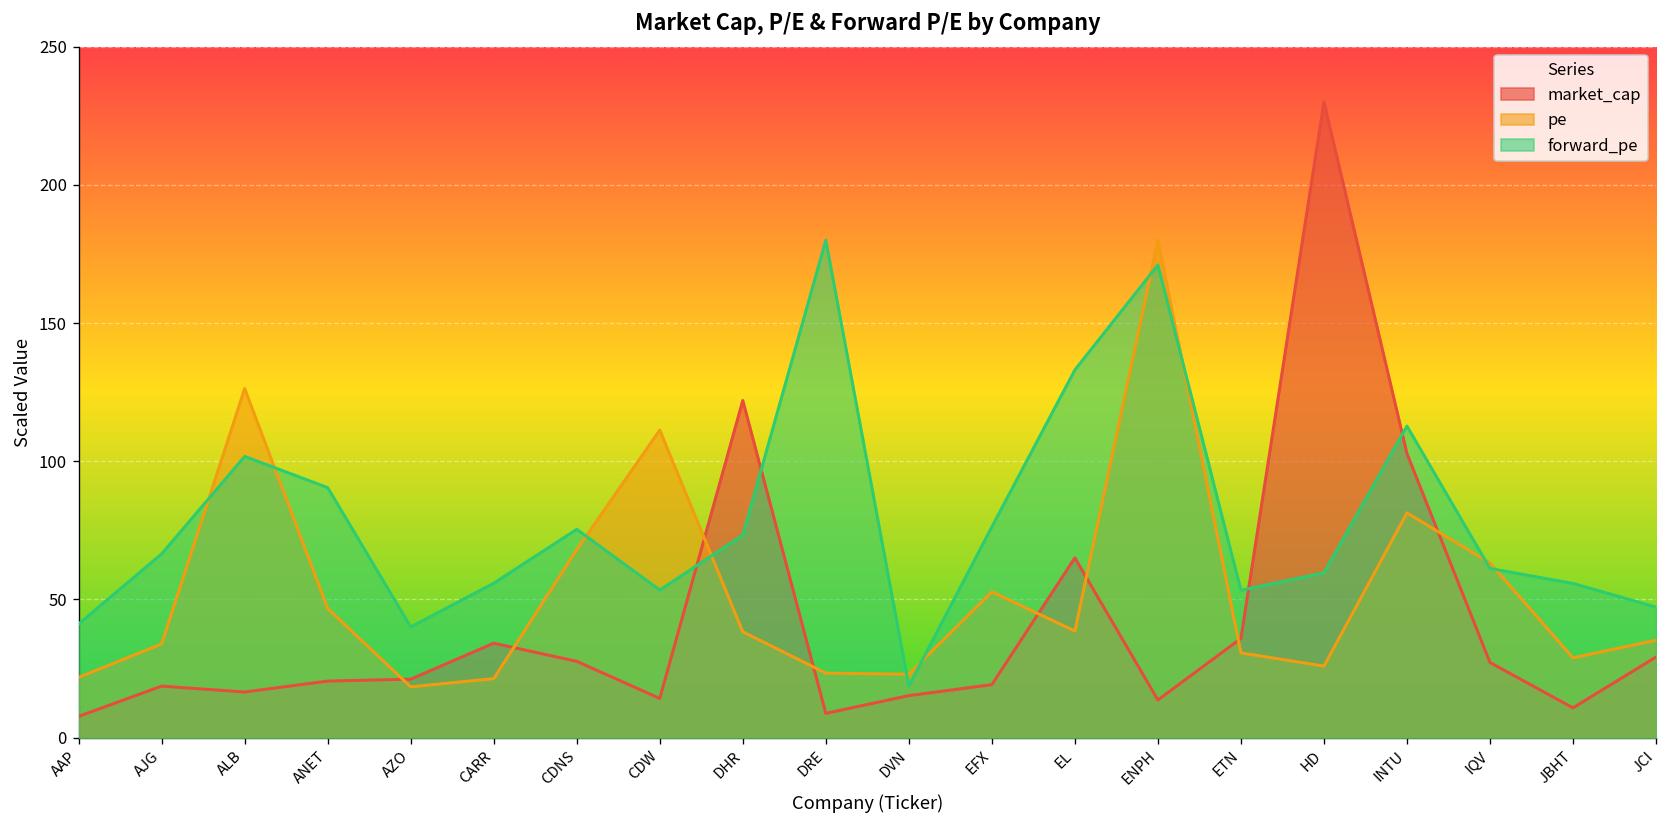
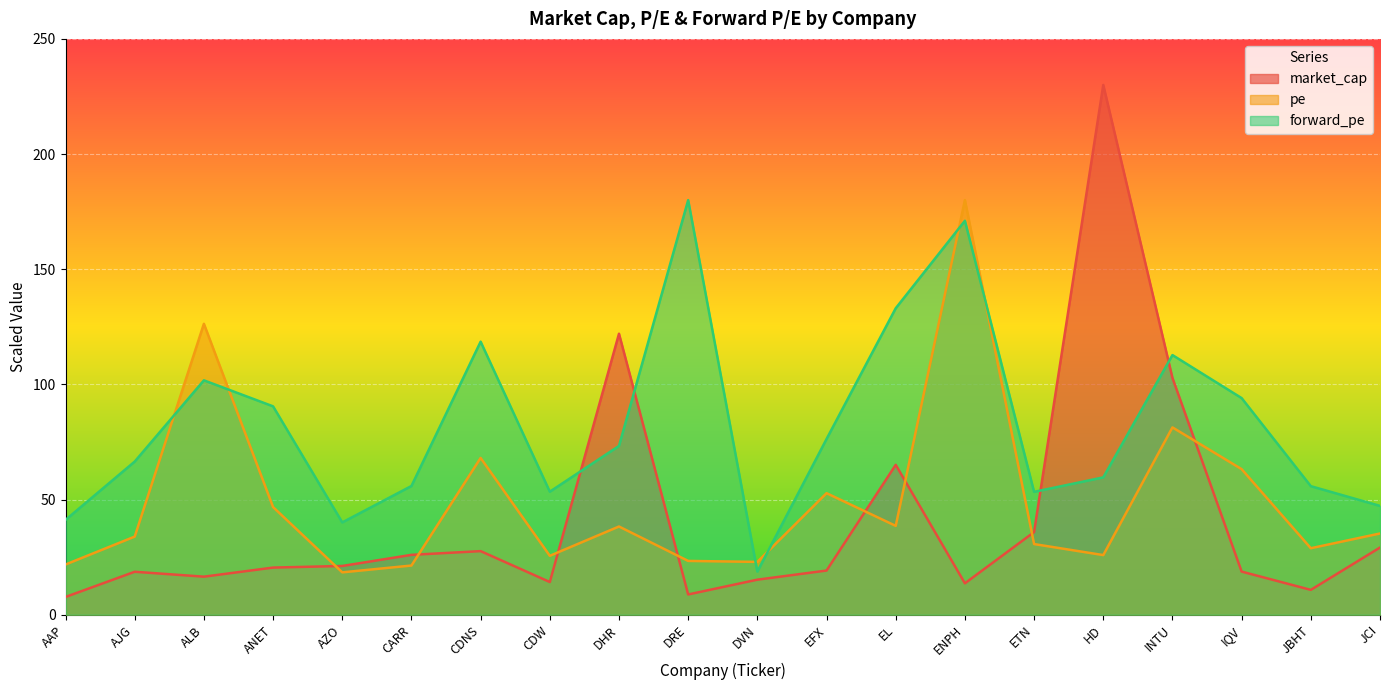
  {
    "market_cap": {
      "AAP": 8,
      "AJG": 19,
      "ALB": 17,
      "ANET": 20,
      "AZO": 21,
-     "CARR": 34,
+     "CARR": 26,
      "CDNS": 28,
      "CDW": 14,
      "DHR": 122,
      "DRE": 9,
      "DVN": 15,
      "EFX": 19,
      "EL": 65,
      "ENPH": 14,
      "ETN": 36,
      "HD": 230,
      "INTU": 103,
-     "IQV": 27,
+     "IQV": 19,
      "JBHT": 11,
      "JCI": 29
    },
    "pe": {
      "AAP": 22,
      "AJG": 34,
      "ALB": 126,
      "ANET": 47,
      "AZO": 18,
      "CARR": 21,
      "CDNS": 68,
-     "CDW": 111,
+     "CDW": 26,
      "DHR": 38,
      "DRE": 23,
      "DVN": 23,
      "EFX": 53,
      "EL": 39,
      "ENPH": 180,
      "ETN": 31,
      "HD": 26,
      "INTU": 81,
      "IQV": 63,
      "JBHT": 29,
      "JCI": 35
    },
    "forward_pe": {
      "AAP": 41,
      "AJG": 66,
      "ALB": 102,
      "ANET": 90,
      "AZO": 40,
      "CARR": 56,
-     "CDNS": 75,
+     "CDNS": 119,
      "CDW": 53,
      "DHR": 73,
      "DRE": 180,
      "DVN": 19,
      "EFX": 76,
      "EL": 133,
      "ENPH": 171,
      "ETN": 53,
      "HD": 60,
      "INTU": 113,
-     "IQV": 61,
+     "IQV": 94,
      "JBHT": 56,
      "JCI": 47
    }
  }
